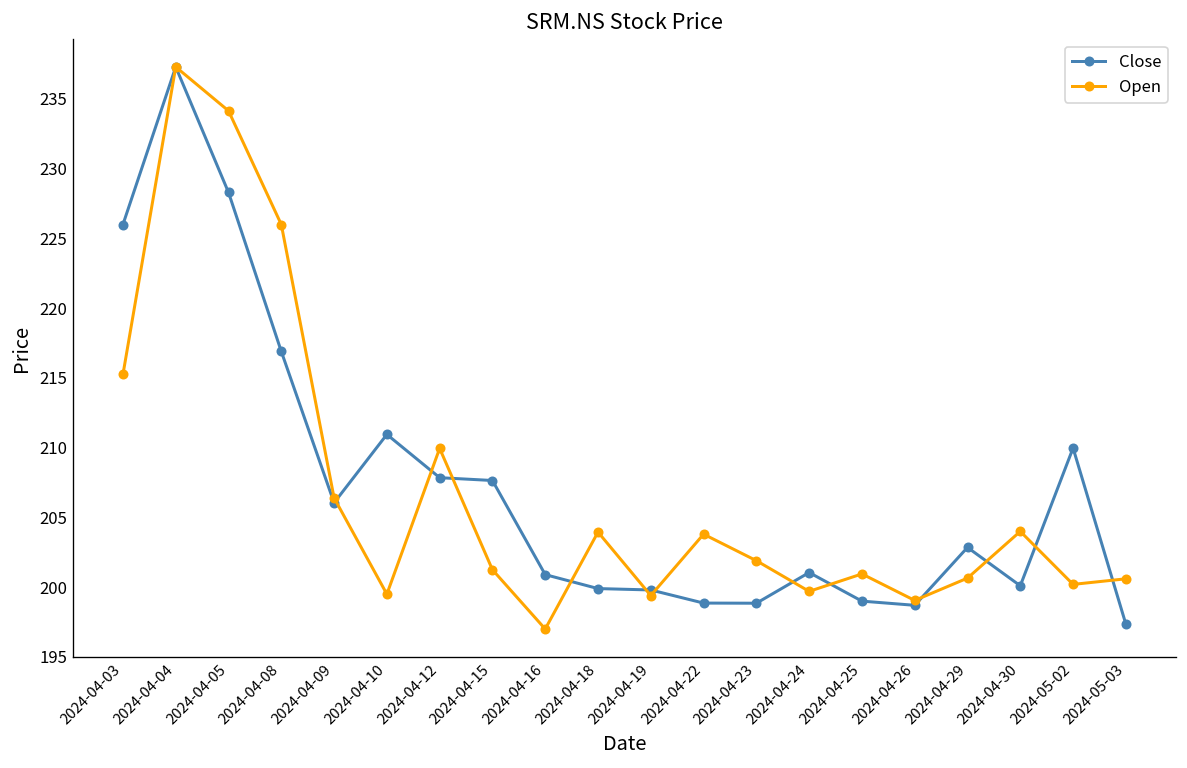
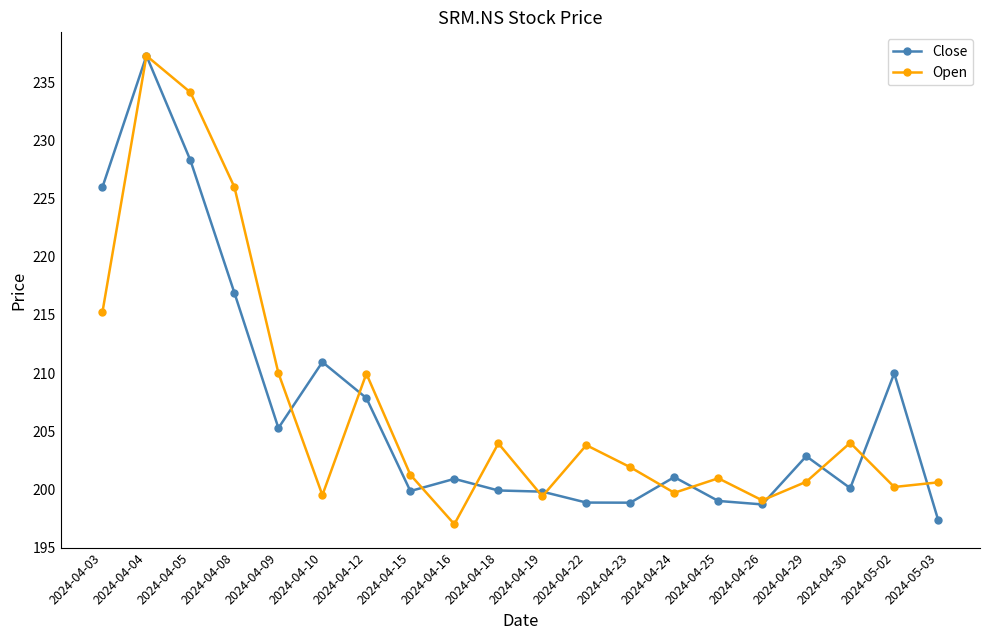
  {
    "Close": {
      "2024-04-03": 226.0,
      "2024-04-05": 228.3,
      "2024-04-08": 216.9,
-     "2024-04-09": 206.1,
+     "2024-04-09": 205.3,
      "2024-04-10": 210.9,
      "2024-04-12": 207.9,
-     "2024-04-15": 207.6,
+     "2024-04-15": 199.9,
      "2024-04-16": 200.9,
      "2024-04-18": 199.9,
      "2024-04-19": 199.8,
      "2024-04-22": 198.9,
      "2024-04-23": 198.9,
      "2024-04-24": 201.1,
      "2024-04-25": 199.0,
      "2024-04-26": 198.7,
      "2024-04-29": 202.9,
      "2024-04-30": 200.1,
      "2024-05-02": 210.0,
      "2024-05-03": 197.4
    },
    "Open": {
      "2024-04-03": 215.3,
      "2024-04-05": 234.1,
      "2024-04-08": 226.0,
-     "2024-04-09": 206.4,
+     "2024-04-09": 210.0,
      "2024-04-10": 199.5,
      "2024-04-12": 209.9,
      "2024-04-15": 201.3,
      "2024-04-16": 197.0,
      "2024-04-18": 203.9,
      "2024-04-19": 199.4,
      "2024-04-22": 203.8,
      "2024-04-23": 201.9,
      "2024-04-24": 199.7,
      "2024-04-25": 200.9,
      "2024-04-26": 199.1,
      "2024-04-29": 200.6,
      "2024-04-30": 204.0,
      "2024-05-02": 200.2,
      "2024-05-03": 200.6
    }
  }
